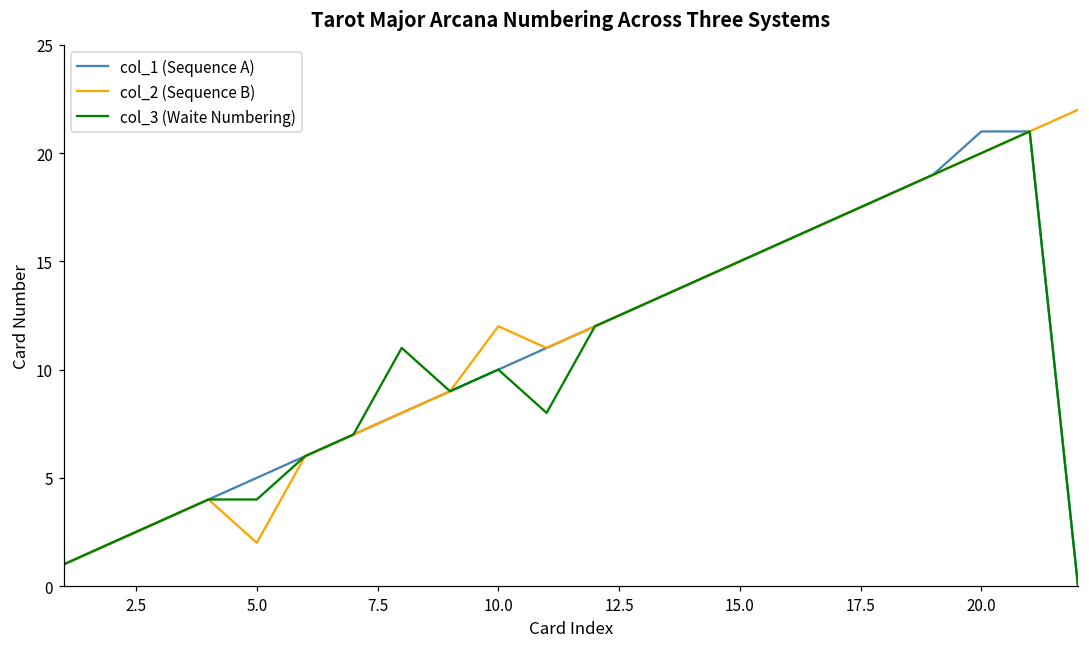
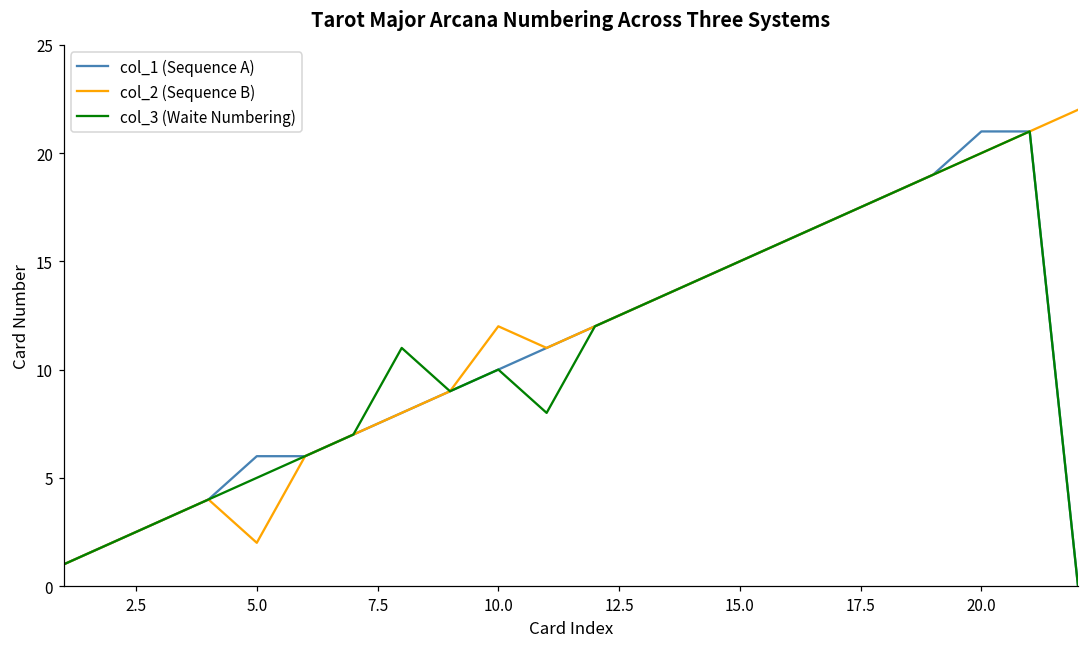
  {
    "col_1 (Sequence A)": {
-     "5.0": 5,
+     "5.0": 6,
      "20.0": 21
    },
    "col_2 (Sequence B)": {
      "5.0": 2,
      "10.0": 12
    },
    "col_3 (Waite Numbering)": {
-     "5.0": 4
+     "5.0": 5
    }
  }
